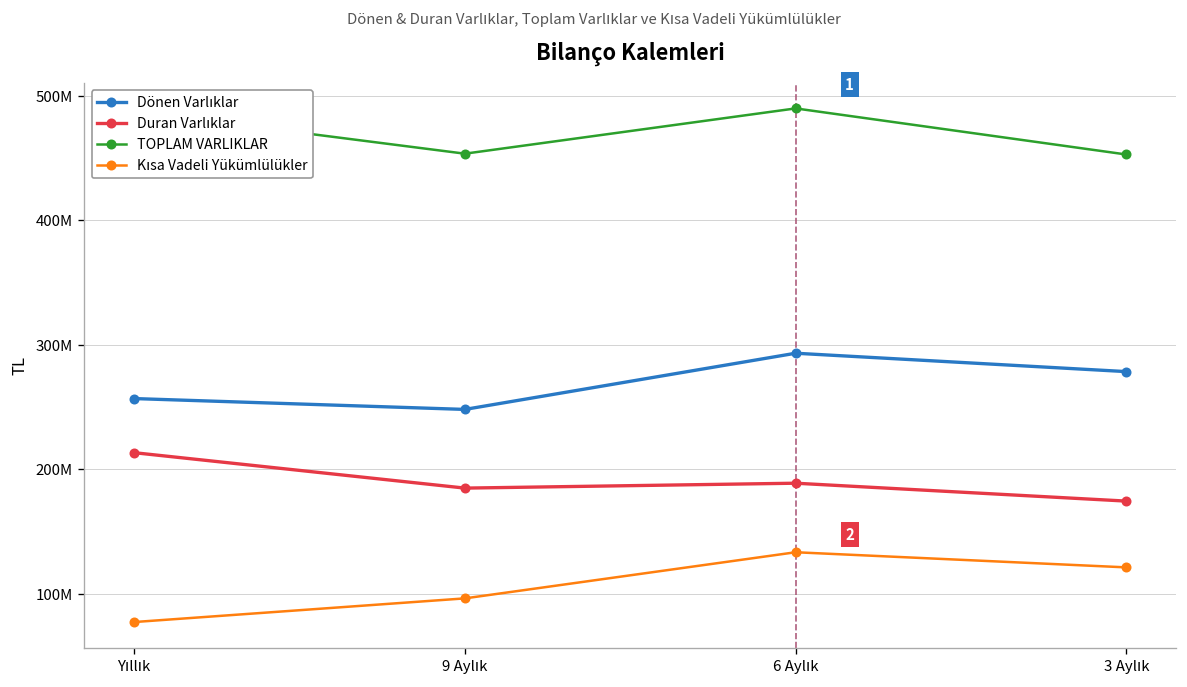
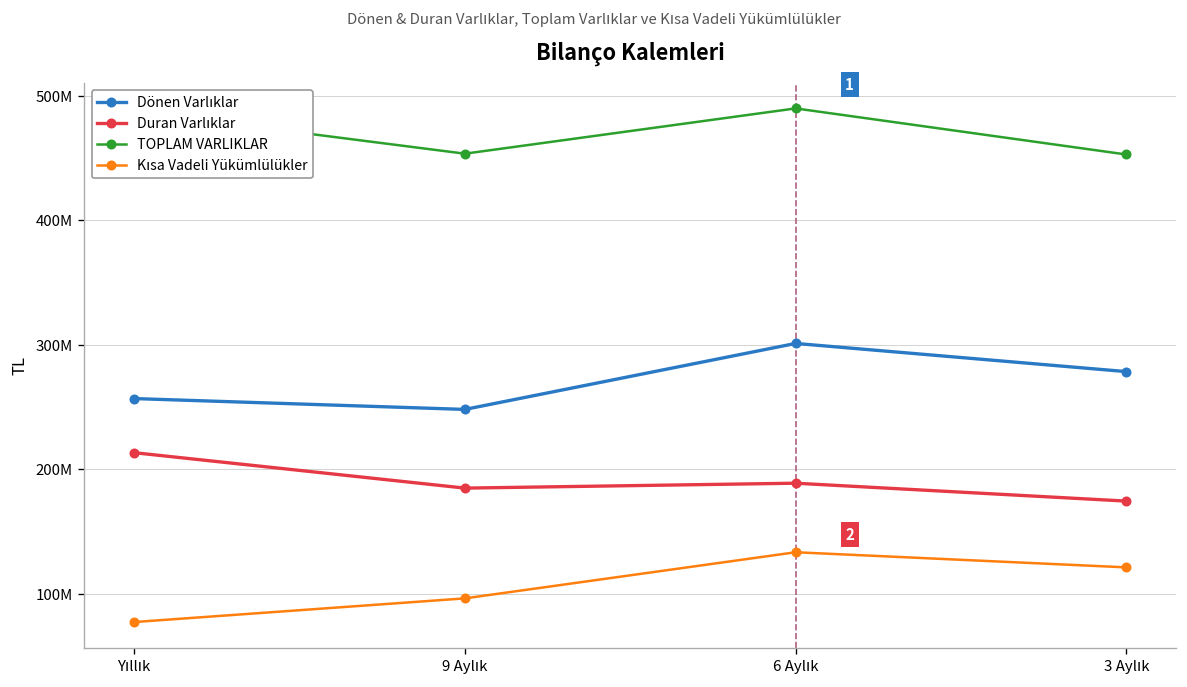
  {
    "Dönen Varlıklar": {
      "Yıllık": 257000000,
      "9 Aylık": 248000000,
-     "6 Aylık": 293000000,
+     "6 Aylık": 301000000,
      "3 Aylık": 278000000
    },
    "Duran Varlıklar": {
      "Yıllık": 213000000,
      "9 Aylık": 185000000,
      "6 Aylık": 189000000,
      "3 Aylık": 174000000
    },
    "TOPLAM VARLIKLAR": {
      "9 Aylık": 453000000,
      "6 Aylık": 490000000,
      "3 Aylık": 453000000
    },
    "Kısa Vadeli Yükümlülükler": {
      "Yıllık": 77000000,
      "9 Aylık": 96000000,
      "6 Aylık": 133000000,
      "3 Aylık": 121000000
    }
  }
